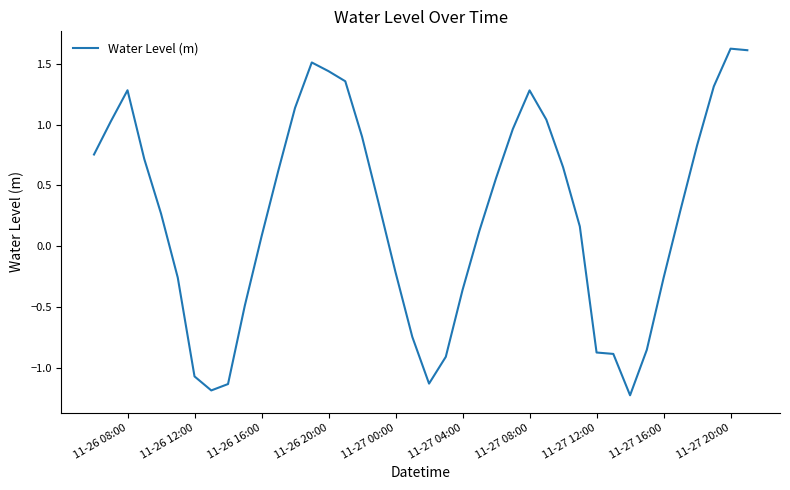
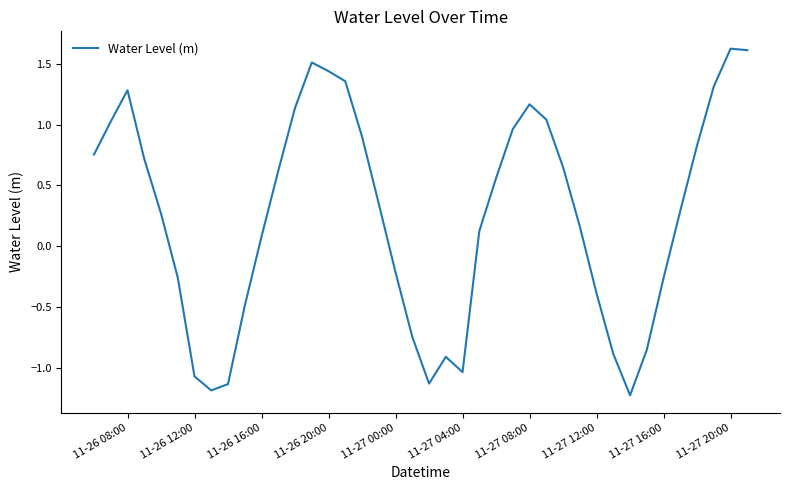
  {
    "11-26 08:00": 1.28,
    "11-26 12:00": -1.07,
    "11-26 16:00": 0.08,
    "11-26 20:00": 1.44,
    "11-27 00:00": -0.22,
-   "11-27 04:00": -0.36,
-   "11-27 08:00": 1.28,
-   "11-27 12:00": -0.88,
+   "11-27 04:00": -1.04,
+   "11-27 08:00": 1.17,
+   "11-27 12:00": -0.39,
    "11-27 16:00": -0.26,
    "11-27 20:00": 1.63
  }
